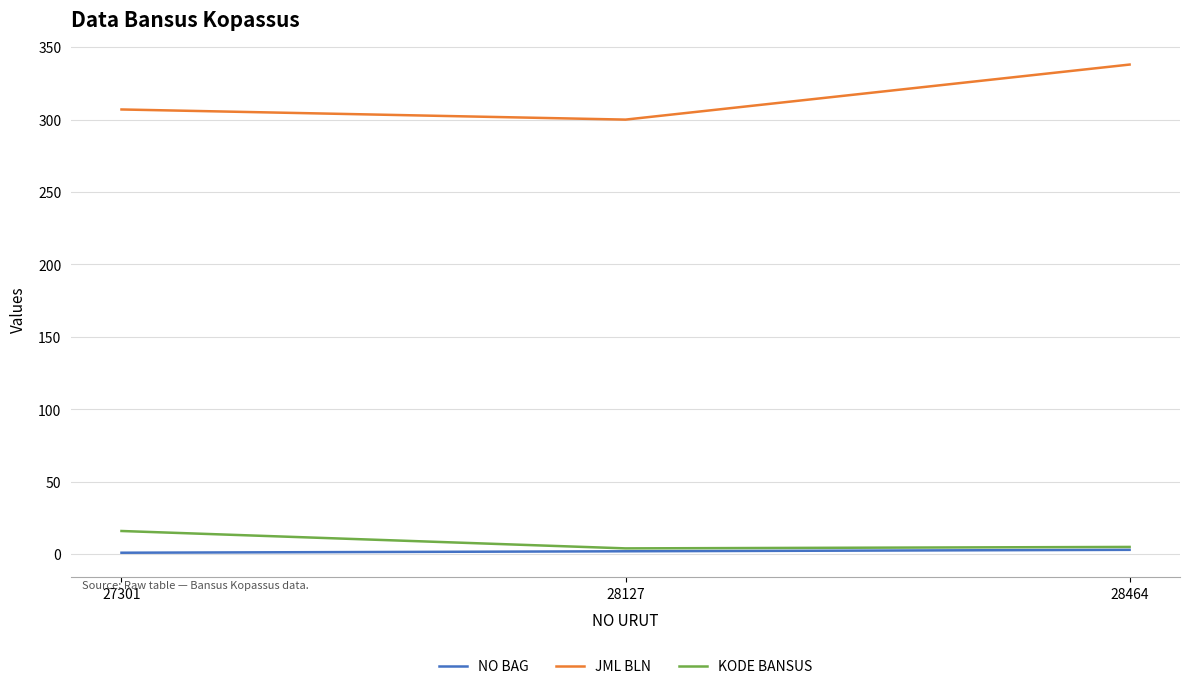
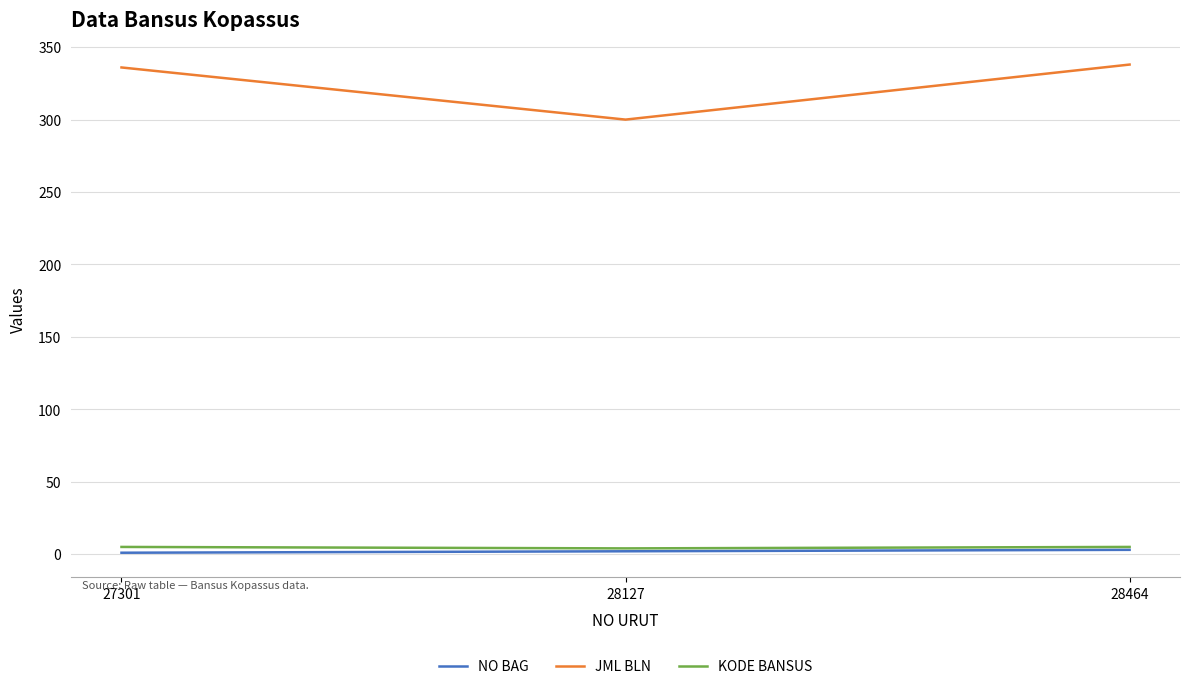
  {
    "NO BAG": {
      "27301": 1,
      "28127": 2,
      "28464": 3
    },
    "JML BLN": {
-     "27301": 307,
+     "27301": 336,
      "28127": 300,
      "28464": 338
    },
    "KODE BANSUS": {
-     "27301": 16,
+     "27301": 5,
      "28127": 4,
      "28464": 5
    }
  }
